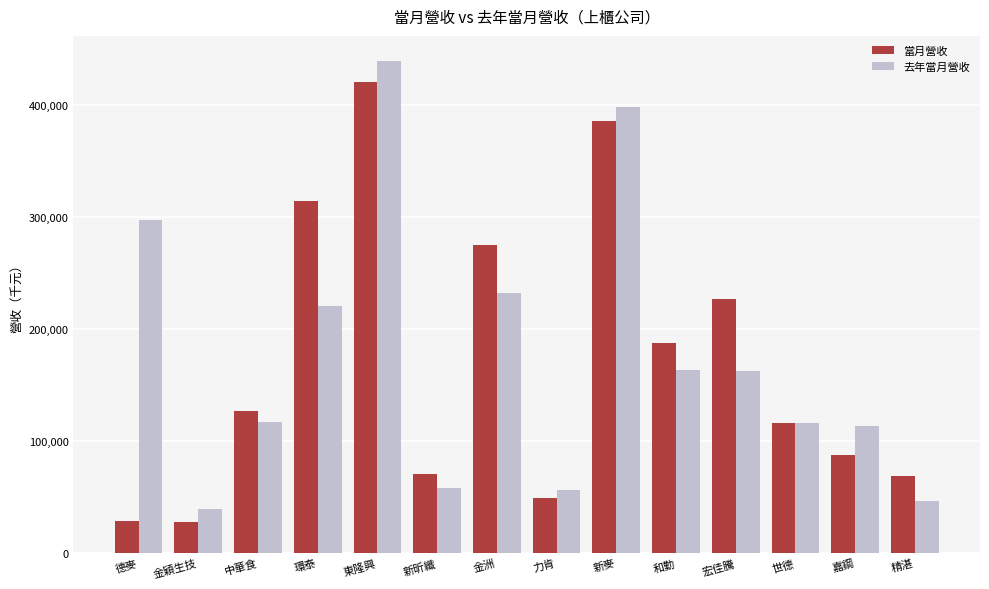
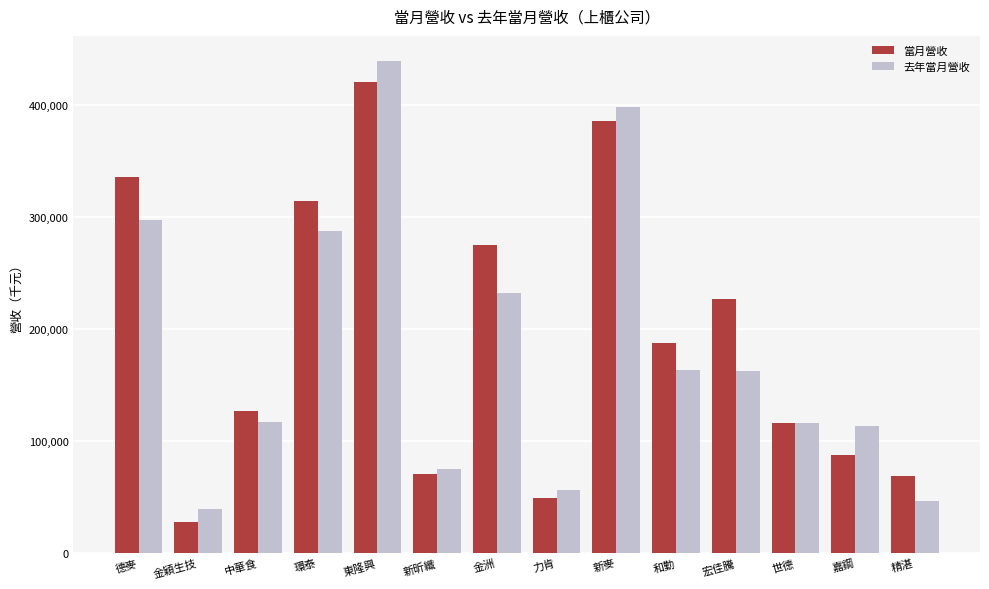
  {
    "當月營收": {
-     "德麥": "29,000",
+     "德麥": "336,000",
      "金穎生技": "27,000",
      "中華食": "127,000",
      "環泰": "314,000",
      "東隆興": "421,000",
      "新昕纖": "71,000",
      "金洲": "275,000",
      "力肯": "49,000",
      "新麥": "385,000",
      "和勤": "188,000",
      "宏佳騰": "227,000",
      "世德": "116,000",
      "嘉鋼": "88,000",
      "精湛": "69,000"
    },
    "去年當月營收": {
      "德麥": "298,000",
      "金穎生技": "39,000",
      "中華食": "117,000",
-     "環泰": "221,000",
+     "環泰": "287,000",
      "東隆興": "440,000",
-     "新昕纖": "58,000",
+     "新昕纖": "75,000",
      "金洲": "232,000",
      "力肯": "56,000",
      "新麥": "398,000",
      "和勤": "164,000",
      "宏佳騰": "162,000",
      "世德": "116,000",
      "嘉鋼": "113,000",
      "精湛": "46,000"
    }
  }
